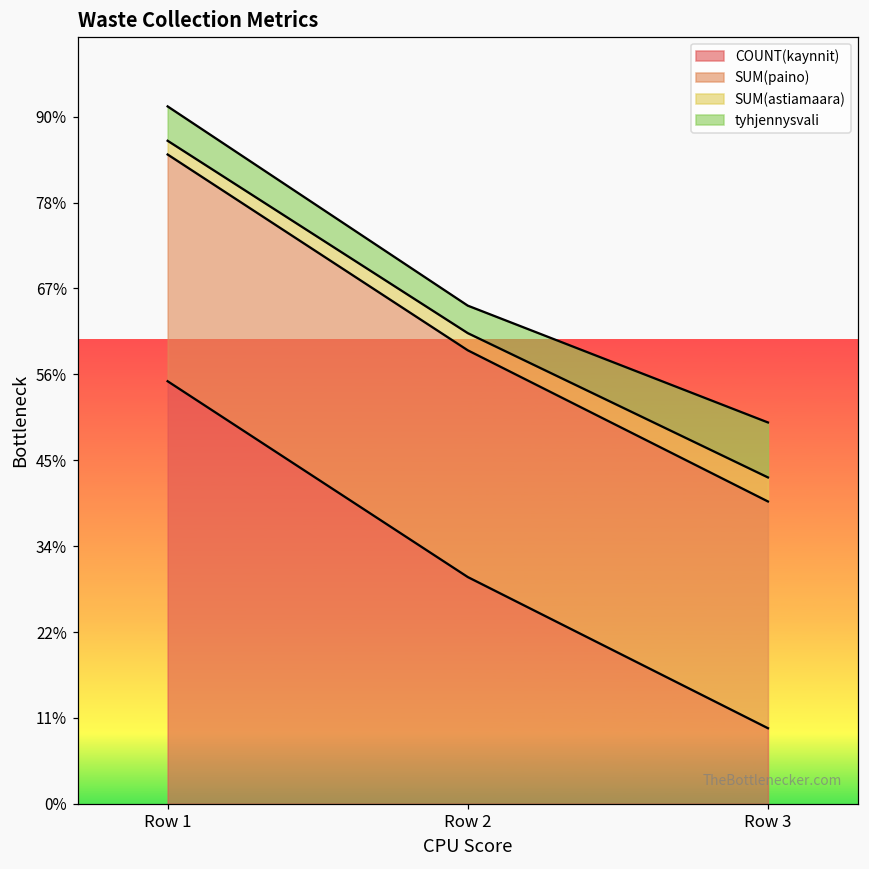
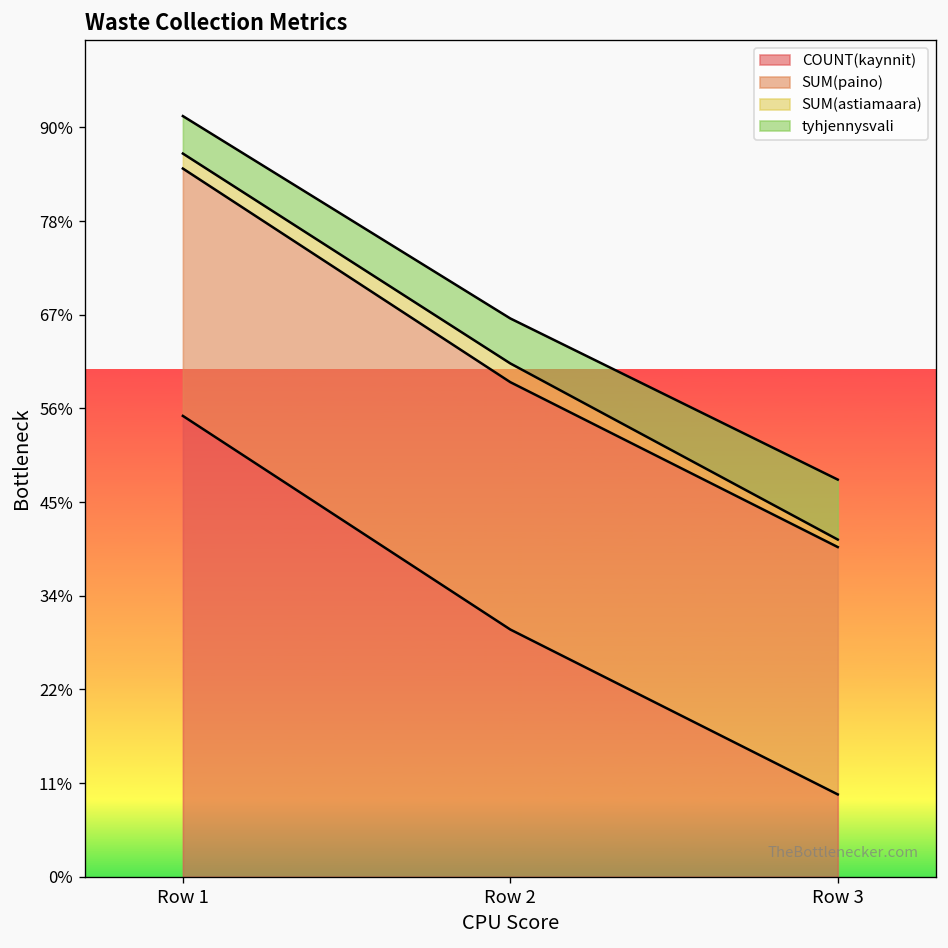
  {
    "SUM(astiamaara)": {
      "Row 1": "2%",
      "Row 2": "2%",
-     "Row 3": "3%"
+     "Row 3": "1%"
    },
    "tyhjennysvali": {
      "Row 1": "5%",
-     "Row 2": "4%",
+     "Row 2": "5%",
      "Row 3": "7%"
    }
  }
